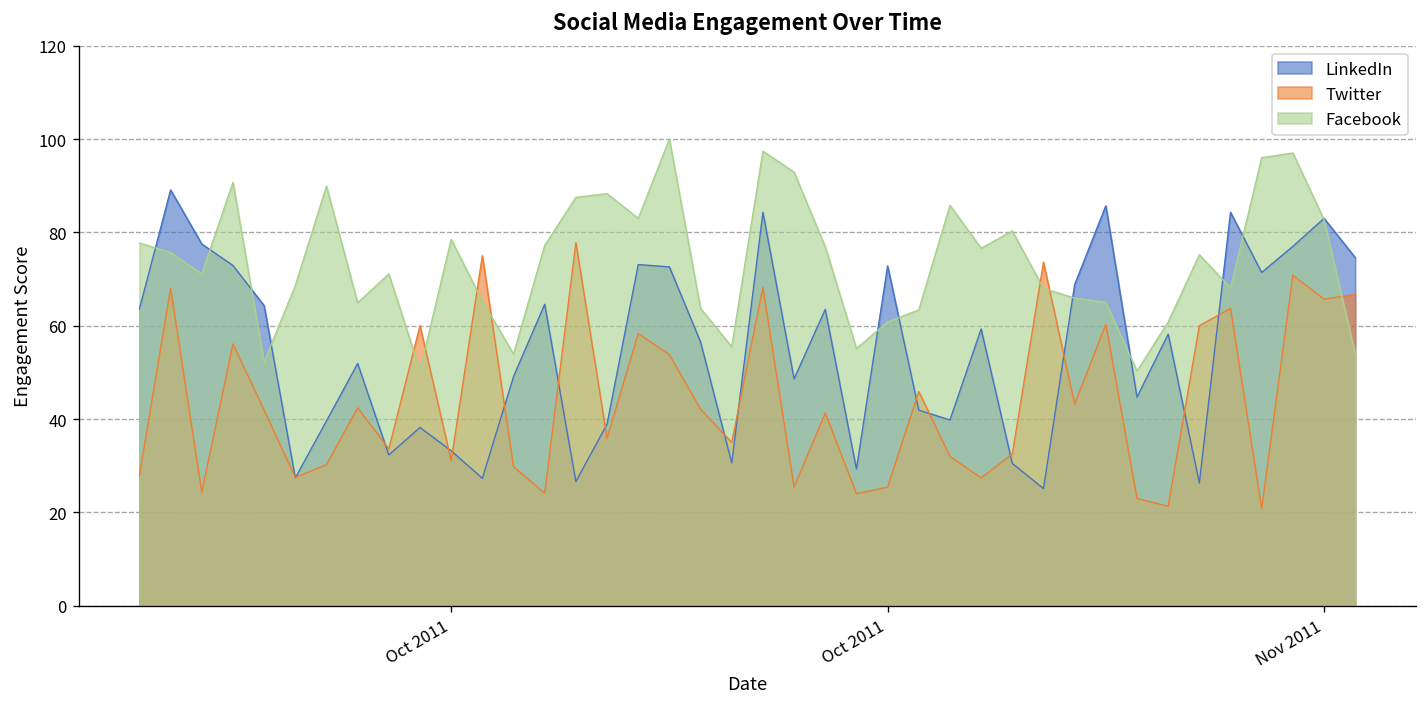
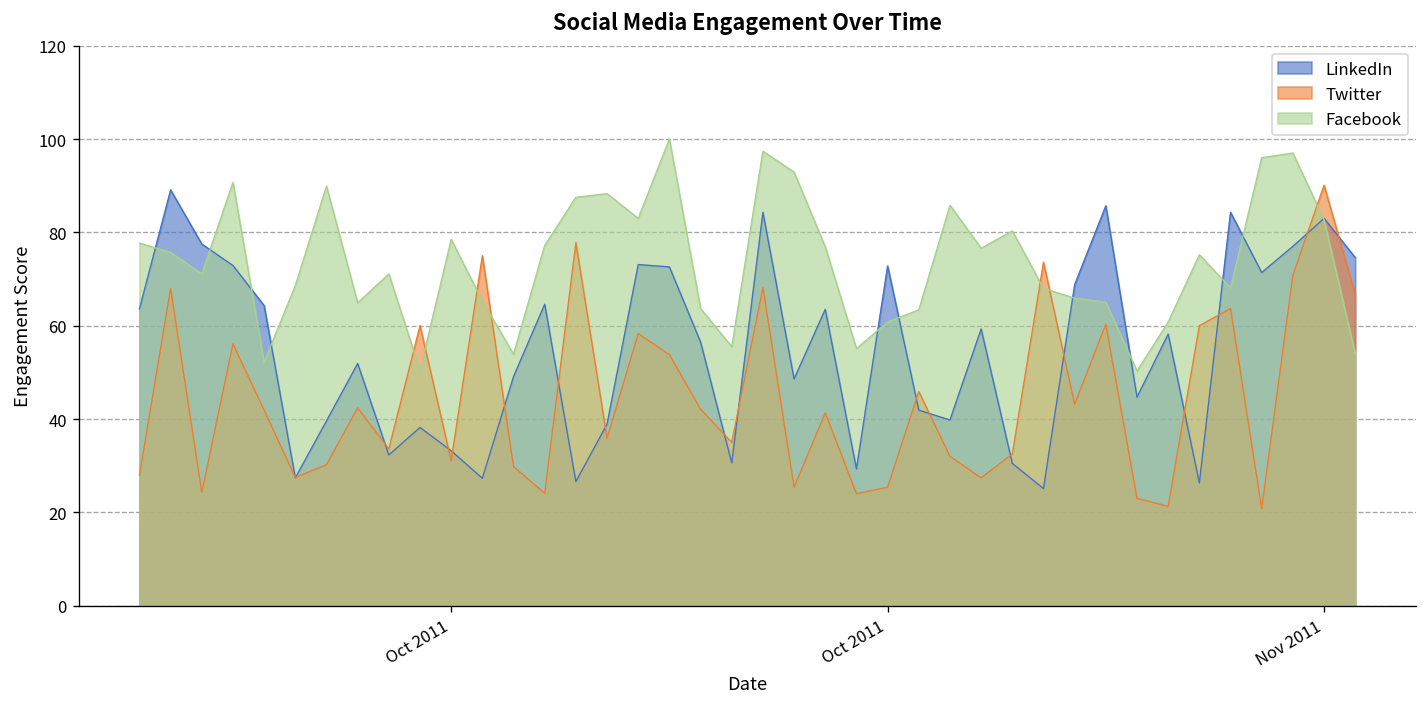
  {
    "Twitter": {
-     "Nov 2011": 66
+     "Nov 2011": 90
    }
  }
